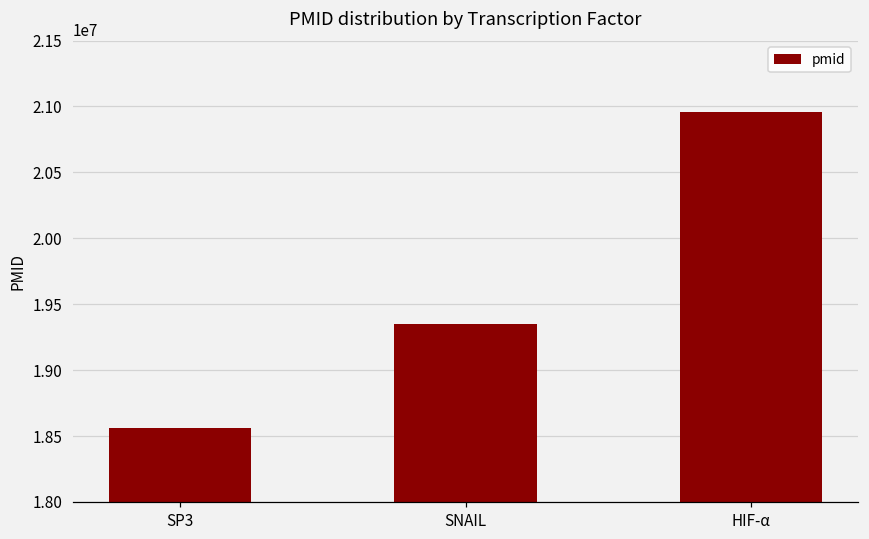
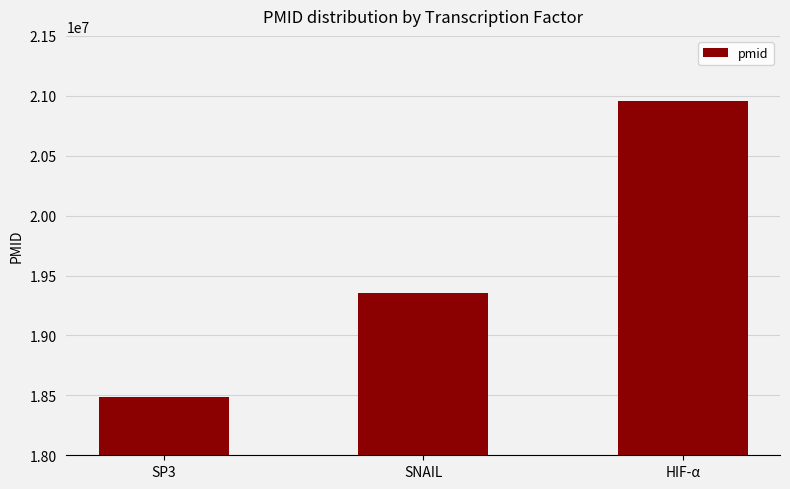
  {
-   "SP3": 18560000,
+   "SP3": 18490000,
    "SNAIL": 19350000,
    "HIF-α": 20960000
  }
